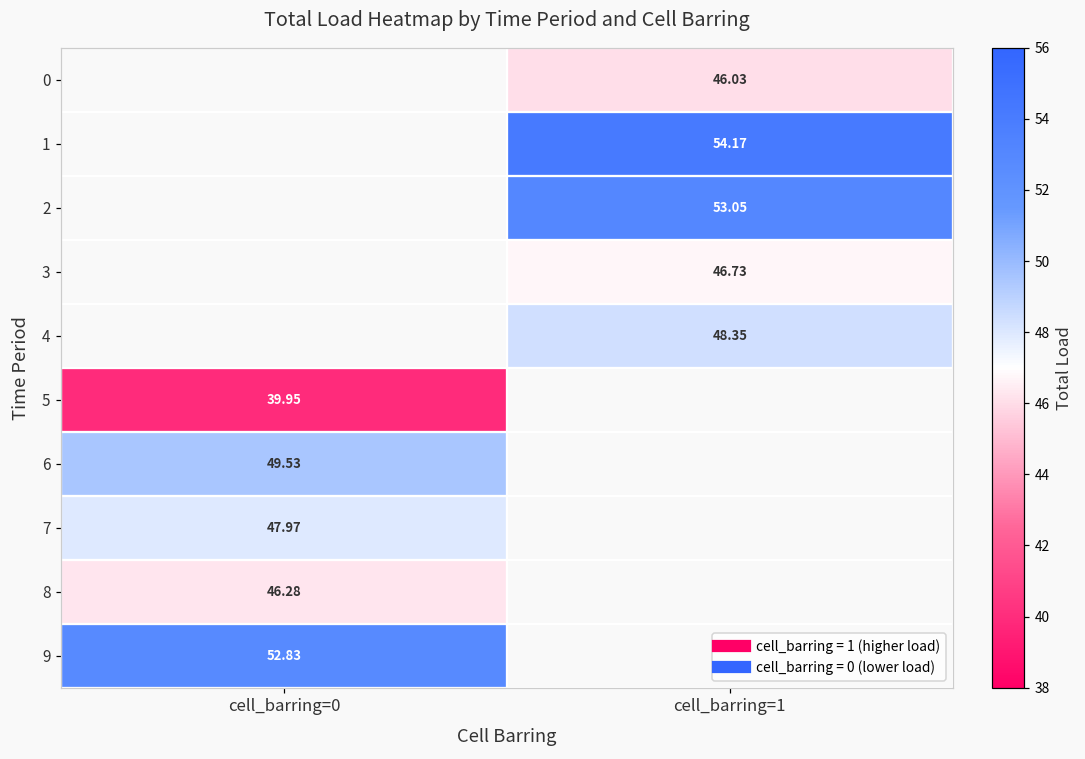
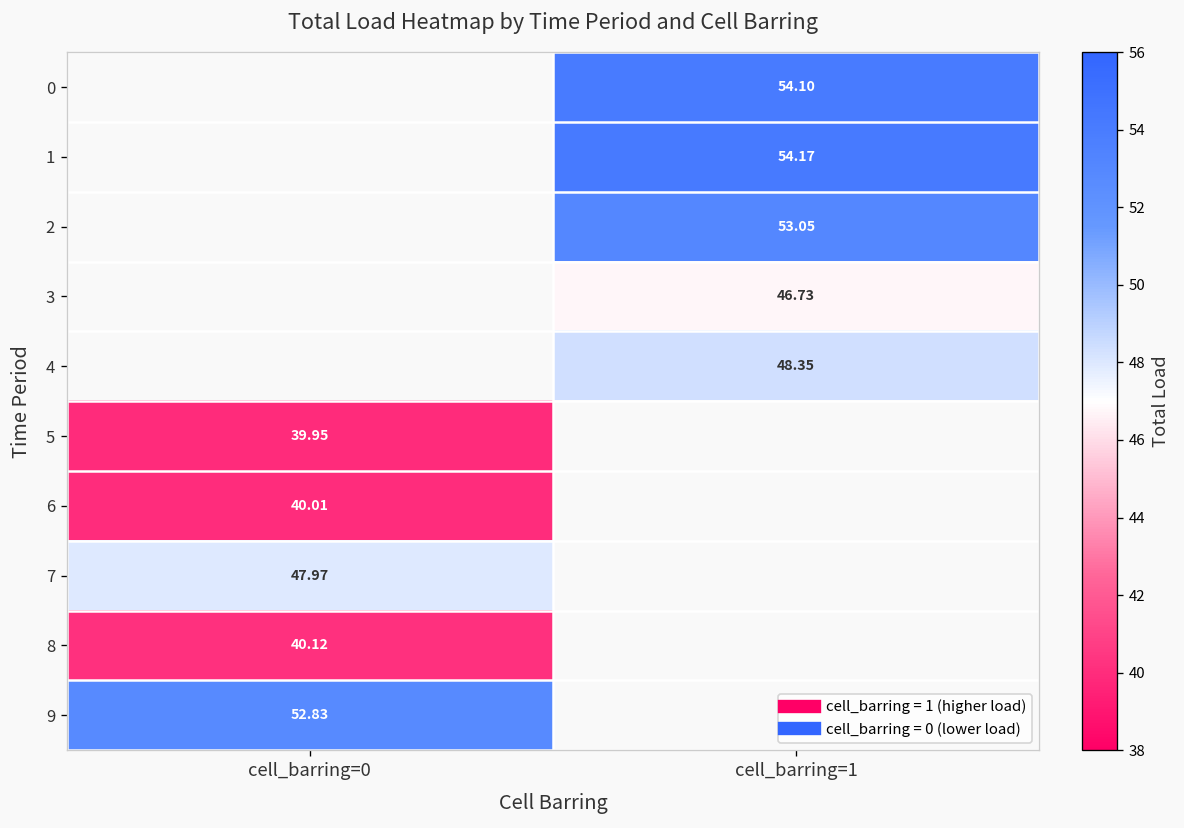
  {
    "0": {
-     "cell_barring=1": 46.03
+     "cell_barring=1": 54.10
    },
    "1": {
      "cell_barring=1": 54.17
    },
    "2": {
      "cell_barring=1": 53.05
    },
    "3": {
      "cell_barring=1": 46.73
    },
    "4": {
      "cell_barring=1": 48.35
    },
    "5": {
      "cell_barring=0": 39.95
    },
    "6": {
-     "cell_barring=0": 49.53
+     "cell_barring=0": 40.01
    },
    "7": {
      "cell_barring=0": 47.97
    },
    "8": {
-     "cell_barring=0": 46.28
+     "cell_barring=0": 40.12
    },
    "9": {
      "cell_barring=0": 52.83
    }
  }
